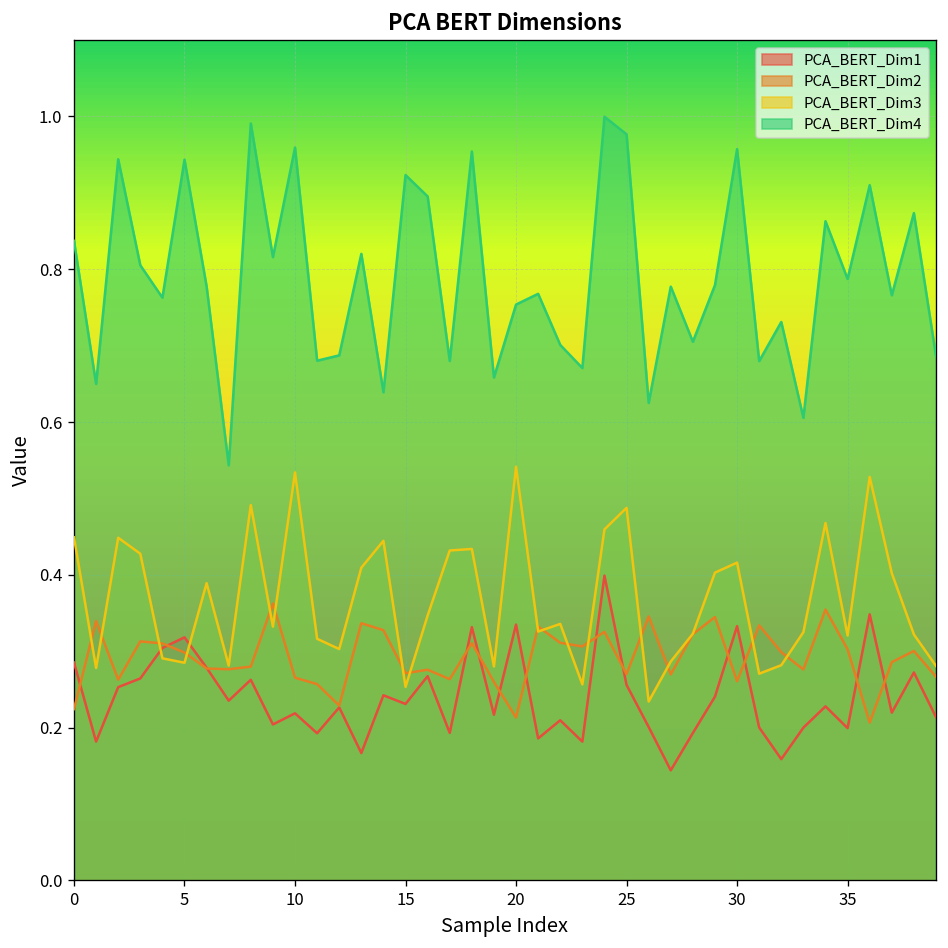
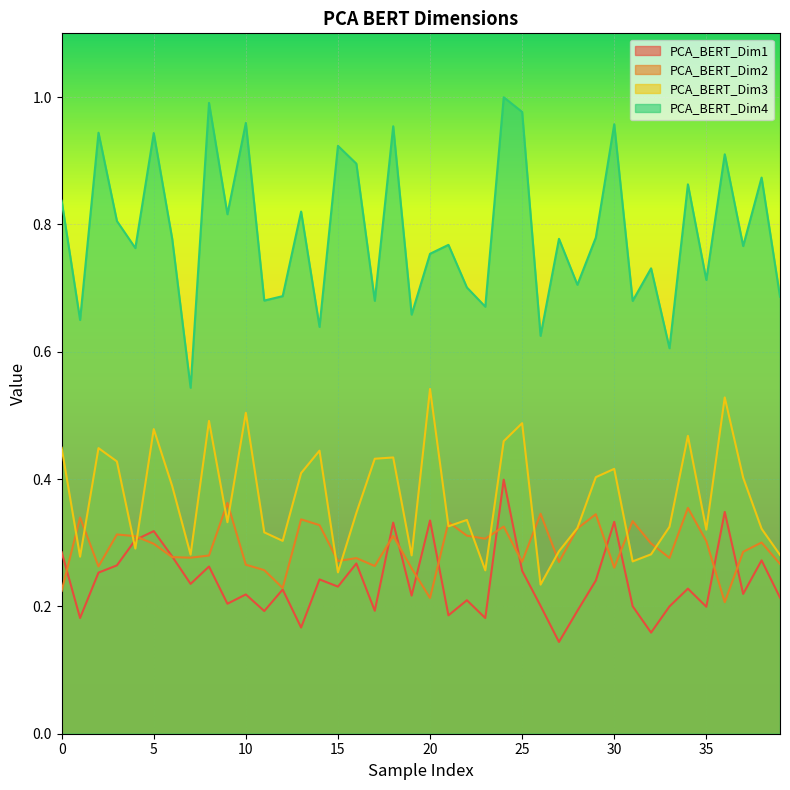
  {
    "PCA_BERT_Dim3": {
      "0": 0.45,
-     "5": 0.28,
-     "10": 0.53,
+     "5": 0.48,
+     "10": 0.50,
      "15": 0.25,
      "20": 0.54,
      "25": 0.49,
      "30": 0.42,
      "35": 0.32
    },
    "PCA_BERT_Dim4": {
      "0": 0.84,
      "5": 0.94,
      "10": 0.96,
      "15": 0.92,
      "20": 0.75,
      "25": 0.98,
      "30": 0.96,
-     "35": 0.79
+     "35": 0.71
    }
  }
